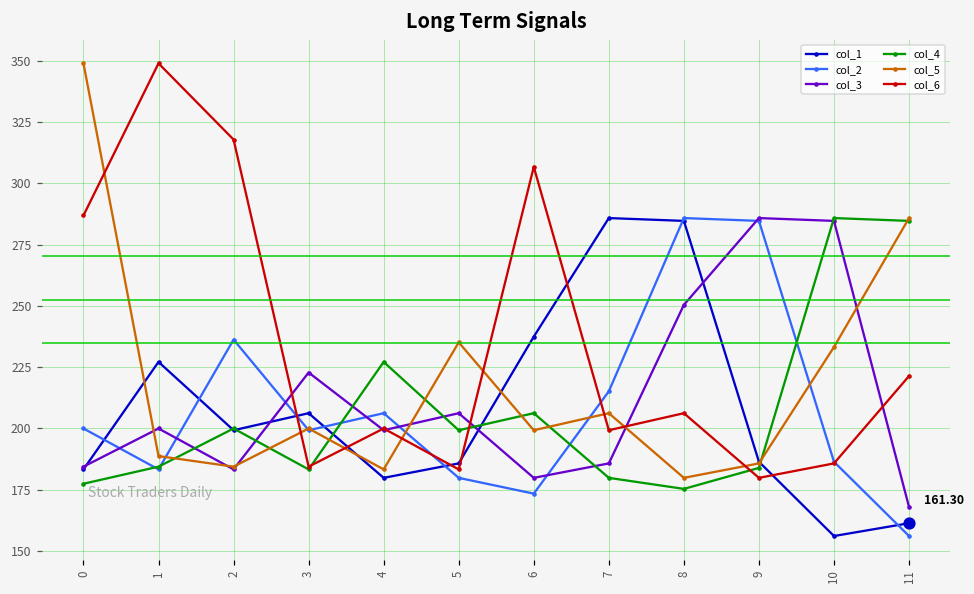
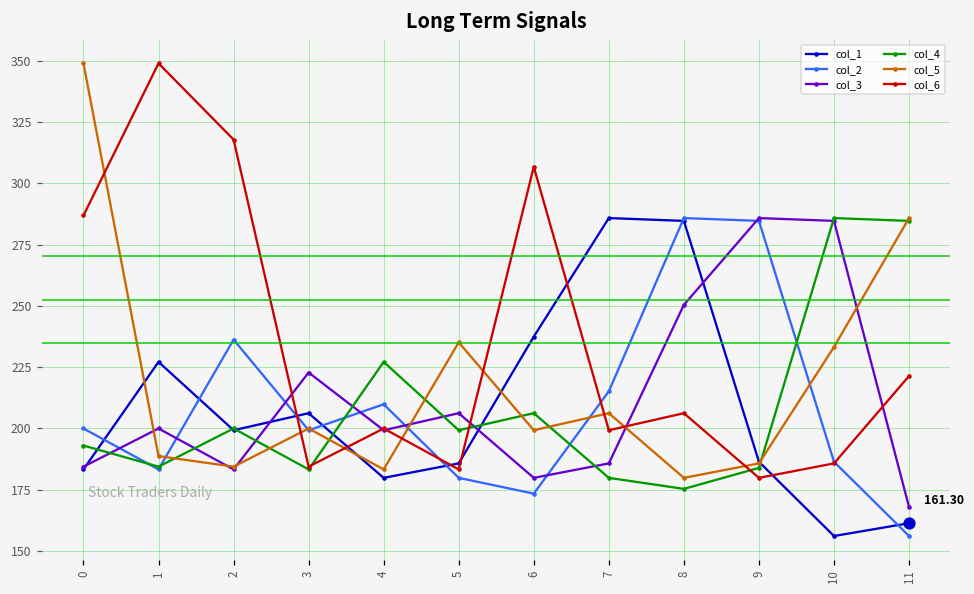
  {
    "col_2": {
      "0": 200,
      "2": 236,
-     "4": 206,
+     "4": 210,
      "5": 180,
      "6": 173,
      "7": 215,
      "8": 286,
      "9": 285,
      "11": 156
    },
    "col_3": {
      "1": 200,
      "3": 223,
      "5": 206,
      "6": 180,
      "7": 186,
      "8": 250,
      "9": 286,
      "10": 285
    },
    "col_4": {
-     "0": 177,
+     "0": 193,
      "4": 227,
      "5": 199,
      "6": 206,
      "7": 180,
      "8": 175,
      "9": 184,
      "10": 286,
      "11": 285
    },
    "col_5": {
      "0": 349,
      "1": 189,
      "4": 183,
      "5": 235,
      "6": 199,
      "7": 206,
      "8": 180,
      "10": 233,
      "11": 286
    },
    "col_6": {
      "0": 287,
      "1": 349,
      "2": 318,
      "5": 183,
      "6": 307,
      "7": 199,
      "8": 206,
      "9": 180,
      "11": 221
    }
  }
